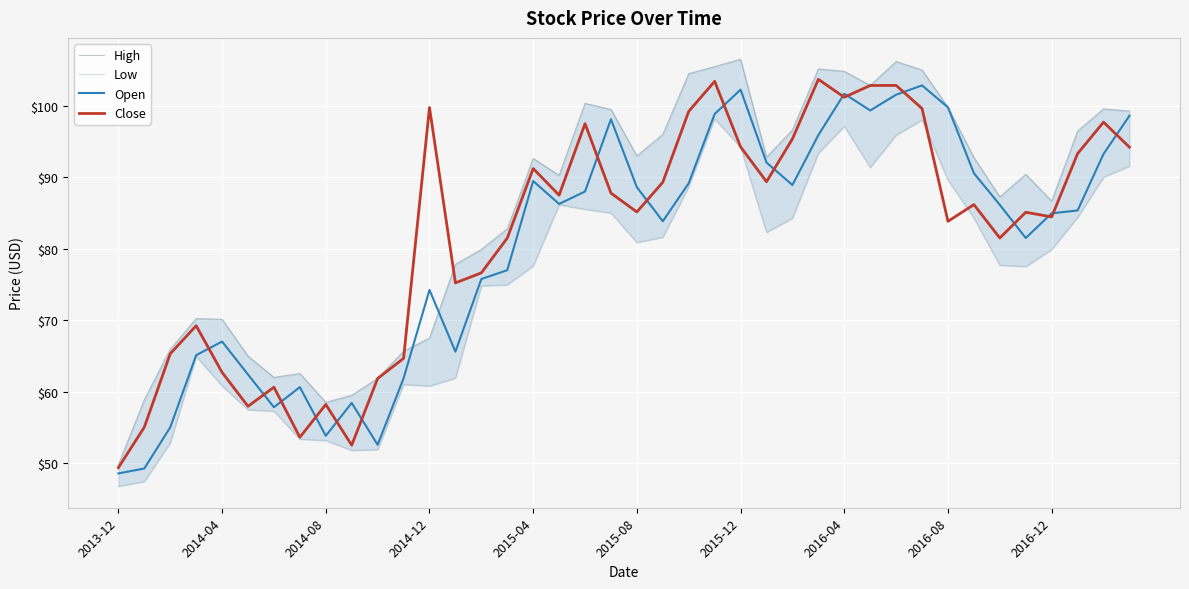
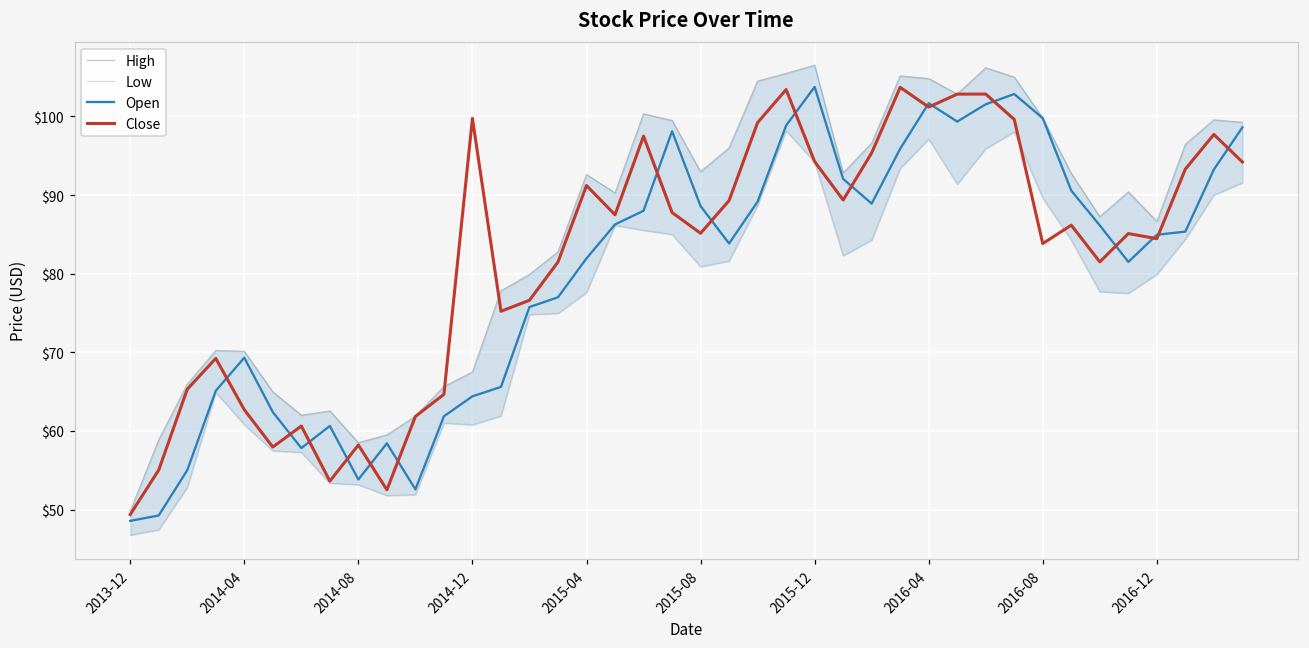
  {
    "Open": {
      "2013-12": "$49",
-     "2014-04": "$67",
+     "2014-04": "$69",
      "2014-08": "$54",
-     "2014-12": "$74",
-     "2015-04": "$89",
+     "2014-12": "$64",
+     "2015-04": "$82",
      "2015-08": "$89",
-     "2015-12": "$102",
+     "2015-12": "$104",
      "2016-04": "$102",
      "2016-12": "$85"
    },
    "Close": {
      "2013-12": "$49",
      "2014-04": "$63",
      "2014-12": "$100",
      "2015-04": "$91",
      "2015-08": "$85",
      "2016-04": "$101",
      "2016-08": "$84",
      "2016-12": "$84"
    }
  }
